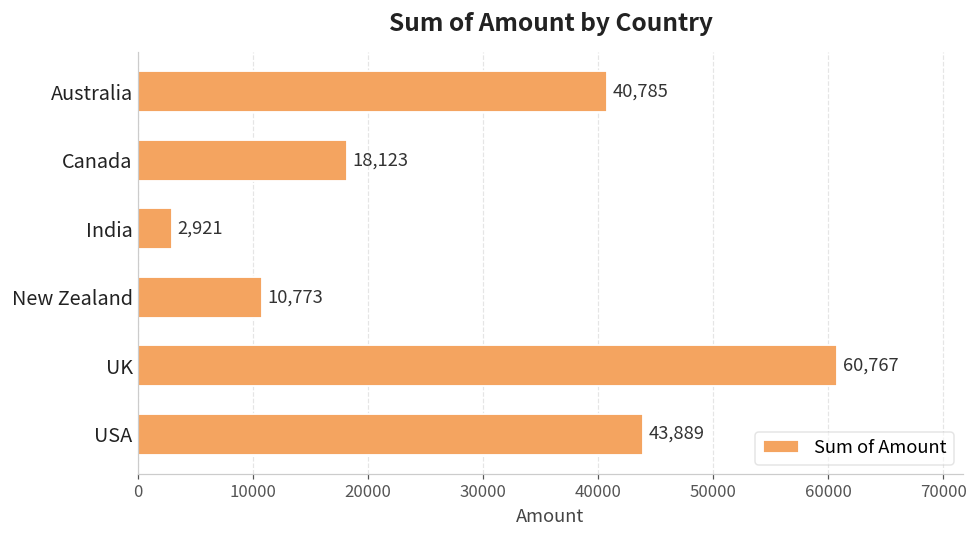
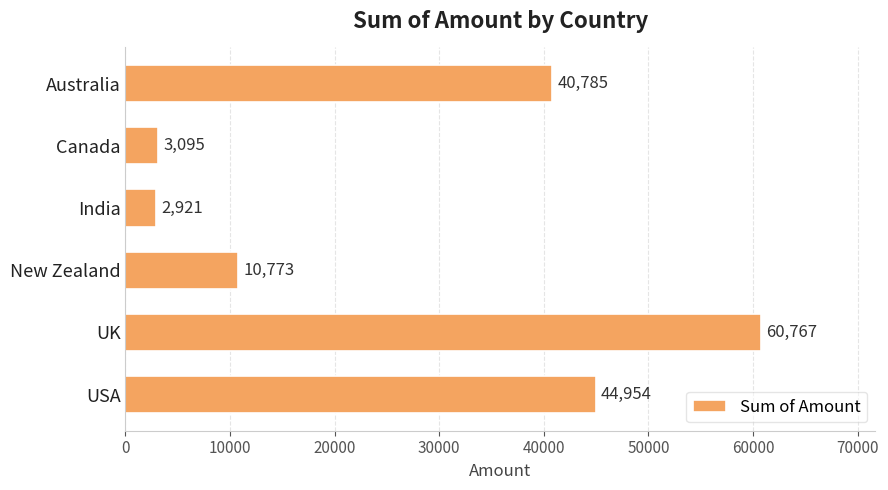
  {
    "Australia": "40,785",
-   "Canada": "18,123",
+   "Canada": "3,095",
    "India": "2,921",
    "New Zealand": "10,773",
    "UK": "60,767",
-   "USA": "43,889"
+   "USA": "44,954"
  }
